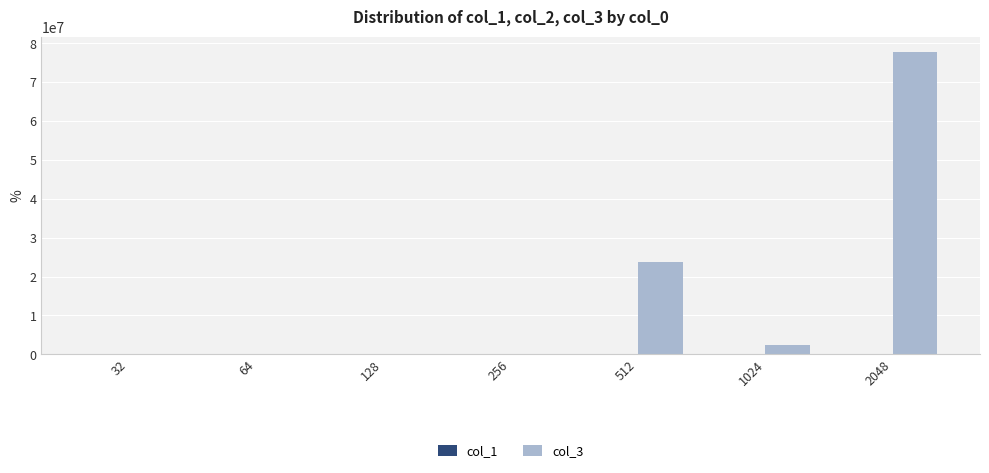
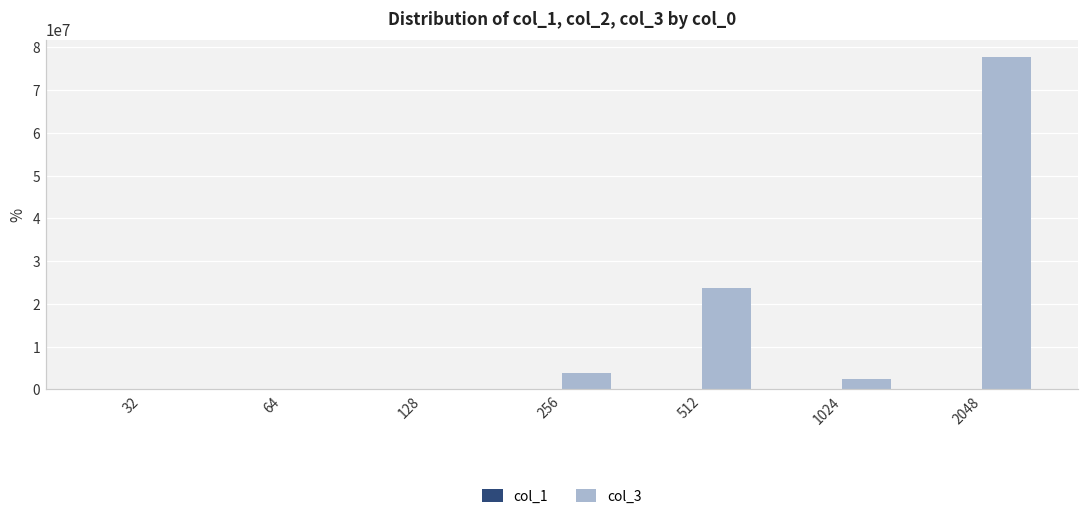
  {
    "col_3": {
-     "256": 0,
+     "256": 4000000,
      "512": 24000000,
      "1024": 3000000,
      "2048": 78000000
    }
  }
